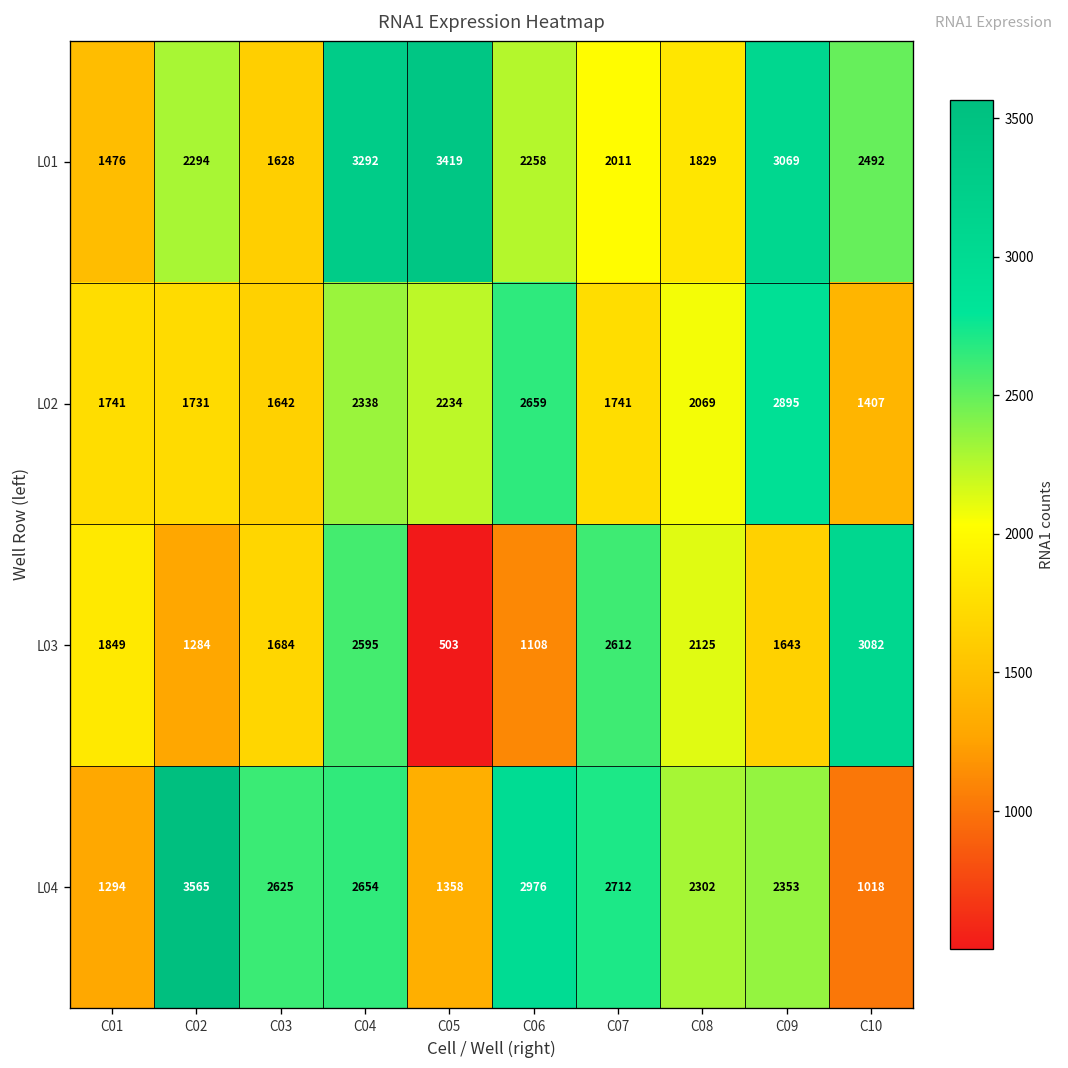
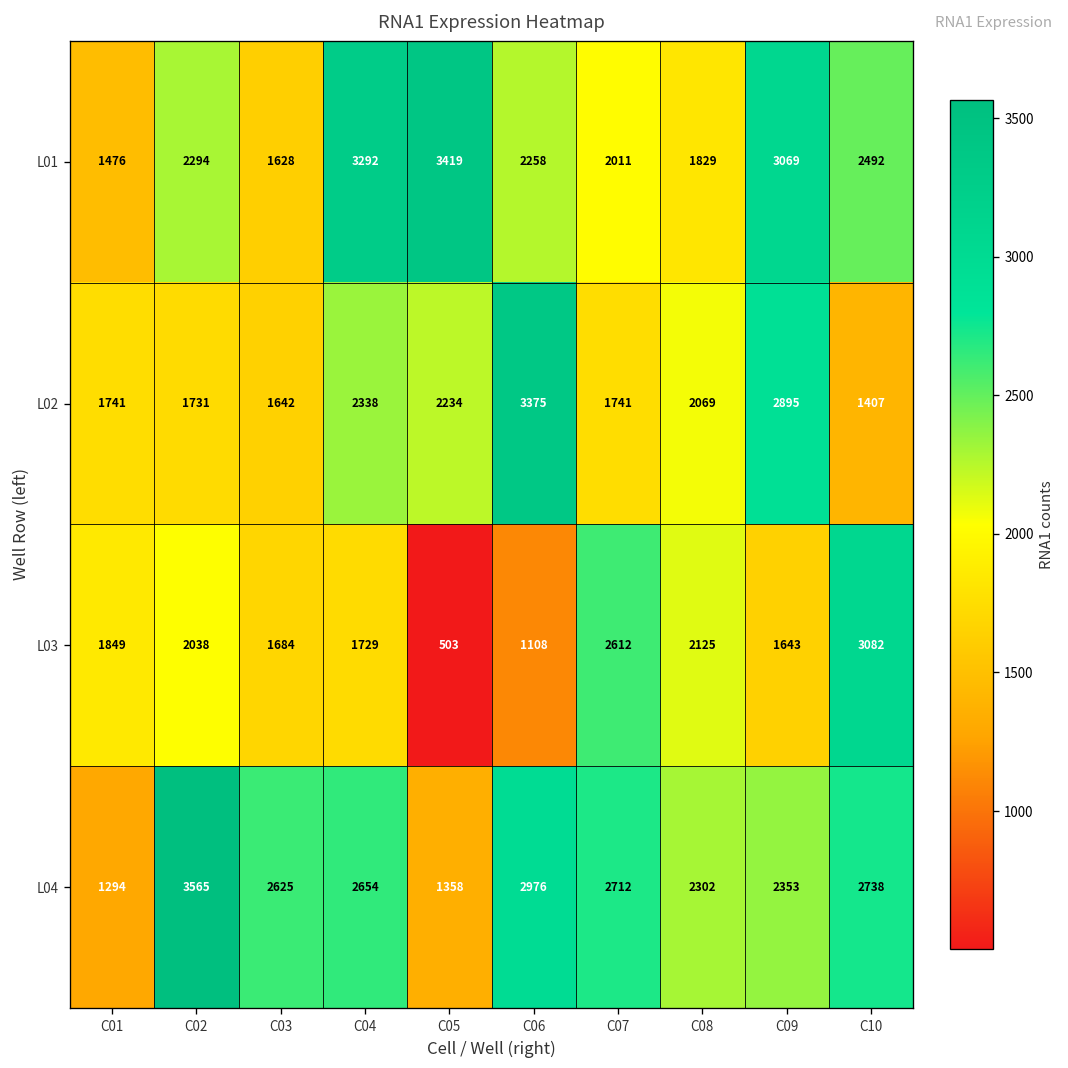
  {
    "L01": {
      "C01": 1476,
      "C02": 2294,
      "C03": 1628,
      "C04": 3292,
      "C05": 3419,
      "C06": 2258,
      "C07": 2011,
      "C08": 1829,
      "C09": 3069,
      "C10": 2492
    },
    "L02": {
      "C01": 1741,
      "C02": 1731,
      "C03": 1642,
      "C04": 2338,
      "C05": 2234,
-     "C06": 2659,
+     "C06": 3375,
      "C07": 1741,
      "C08": 2069,
      "C09": 2895,
      "C10": 1407
    },
    "L03": {
      "C01": 1849,
-     "C02": 1284,
+     "C02": 2038,
      "C03": 1684,
-     "C04": 2595,
+     "C04": 1729,
      "C05": 503,
      "C06": 1108,
      "C07": 2612,
      "C08": 2125,
      "C09": 1643,
      "C10": 3082
    },
    "L04": {
      "C01": 1294,
      "C02": 3565,
      "C03": 2625,
      "C04": 2654,
      "C05": 1358,
      "C06": 2976,
      "C07": 2712,
      "C08": 2302,
      "C09": 2353,
-     "C10": 1018
+     "C10": 2738
    }
  }
